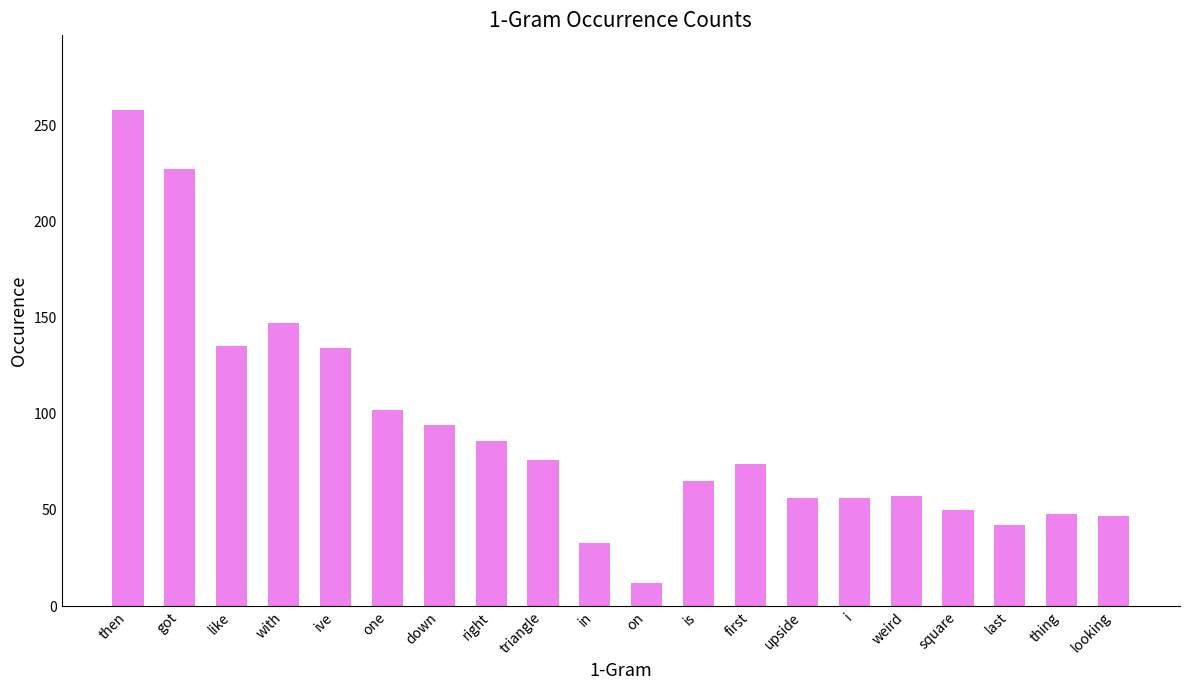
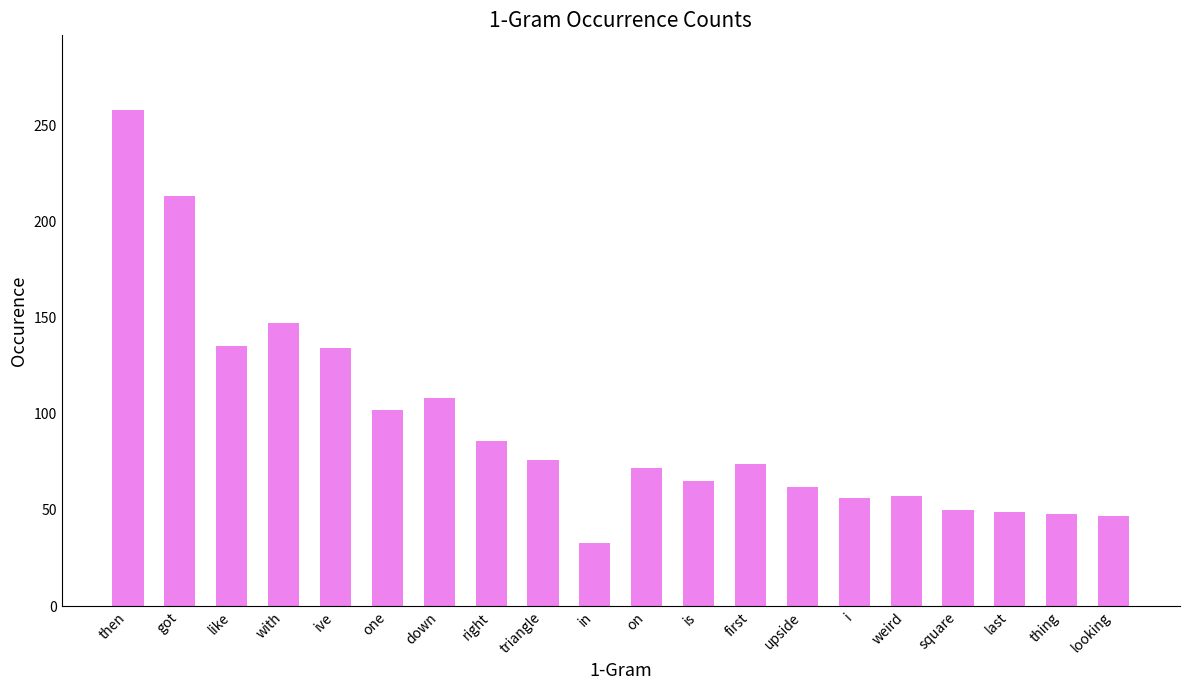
  {
    "then": 258,
-   "got": 227,
+   "got": 213,
    "like": 135,
    "with": 147,
    "ive": 134,
    "one": 102,
-   "down": 94,
+   "down": 108,
    "right": 86,
    "triangle": 76,
    "in": 33,
-   "on": 12,
+   "on": 72,
    "is": 65,
    "first": 74,
-   "upside": 56,
+   "upside": 62,
    "i": 56,
    "weird": 57,
    "square": 50,
-   "last": 42,
+   "last": 49,
    "thing": 48,
    "looking": 47
  }
